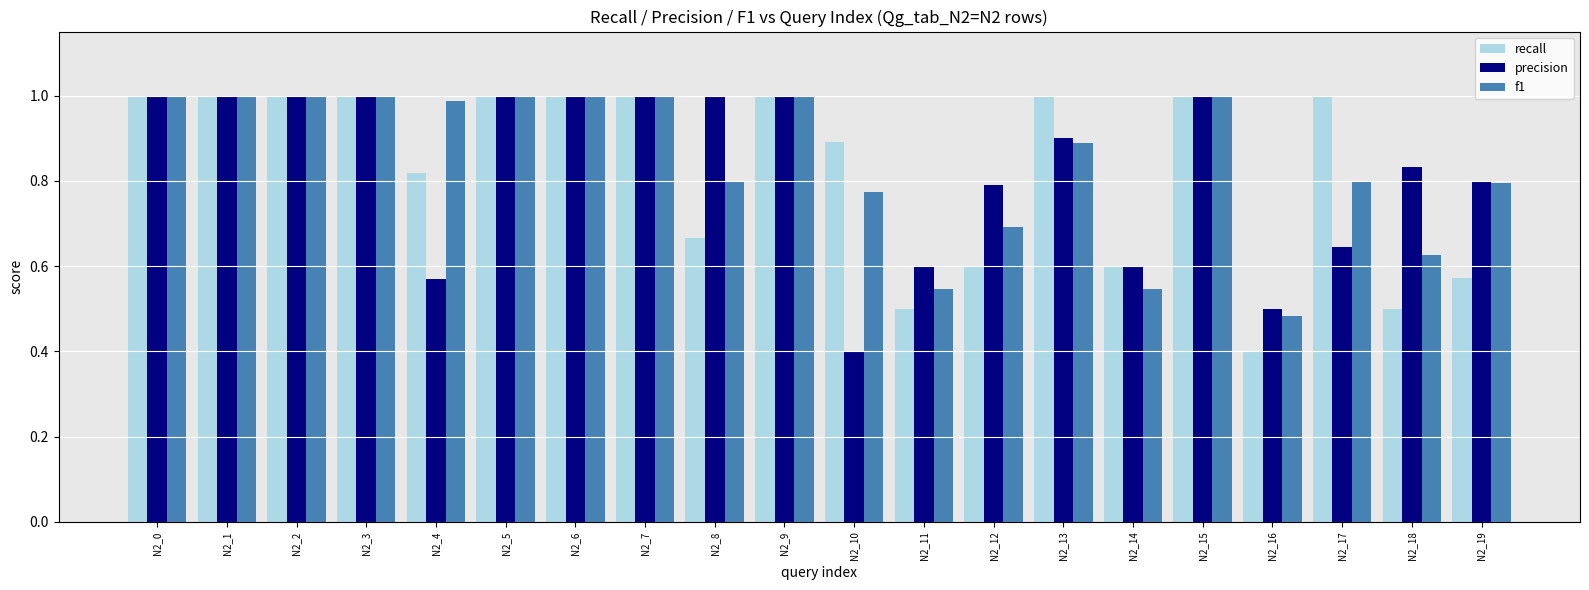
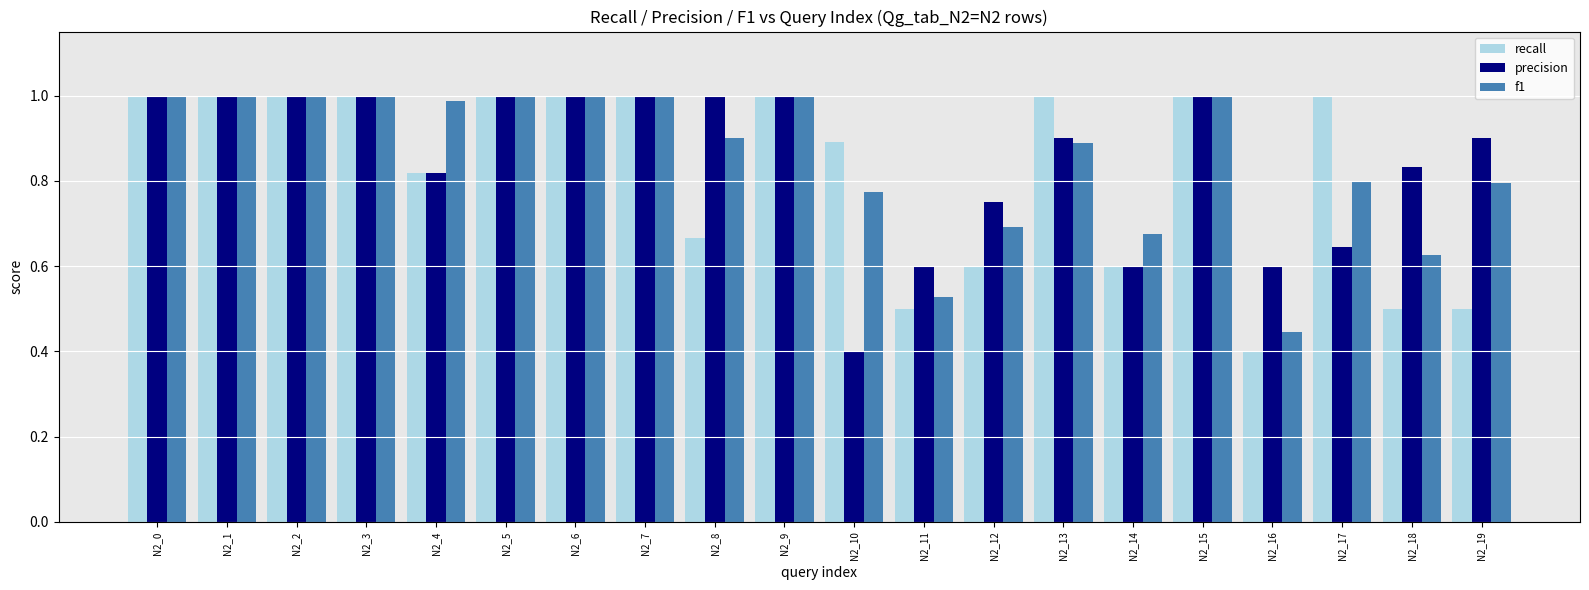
  {
    "recall": {
      "N2_0": 1.00,
      "N2_1": 1.00,
      "N2_2": 1.00,
      "N2_3": 1.00,
      "N2_4": 0.82,
      "N2_5": 1.00,
      "N2_6": 1.00,
      "N2_7": 1.00,
      "N2_8": 0.67,
      "N2_9": 1.00,
      "N2_10": 0.89,
      "N2_11": 0.50,
      "N2_12": 0.60,
      "N2_13": 1.00,
      "N2_14": 0.60,
      "N2_15": 1.00,
      "N2_16": 0.40,
      "N2_17": 1.00,
      "N2_18": 0.50,
-     "N2_19": 0.57
+     "N2_19": 0.50
    },
    "precision": {
      "N2_0": 1.00,
      "N2_1": 1.00,
      "N2_2": 1.00,
      "N2_3": 1.00,
-     "N2_4": 0.57,
+     "N2_4": 0.82,
      "N2_5": 1.00,
      "N2_6": 1.00,
      "N2_7": 1.00,
      "N2_8": 1.00,
      "N2_9": 1.00,
      "N2_10": 0.40,
      "N2_11": 0.60,
-     "N2_12": 0.79,
+     "N2_12": 0.75,
      "N2_13": 0.90,
      "N2_14": 0.60,
      "N2_15": 1.00,
-     "N2_16": 0.5,
+     "N2_16": 0.6,
      "N2_17": 0.65,
      "N2_18": 0.83,
-     "N2_19": 0.8
+     "N2_19": 0.9
    },
    "f1": {
      "N2_0": 1.00,
      "N2_1": 1.00,
      "N2_2": 1.00,
      "N2_3": 1.00,
      "N2_4": 0.99,
      "N2_5": 1.00,
      "N2_6": 1.00,
      "N2_7": 1.00,
-     "N2_8": 0.8,
+     "N2_8": 0.9,
      "N2_9": 1.00,
      "N2_10": 0.77,
-     "N2_11": 0.55,
+     "N2_11": 0.53,
      "N2_12": 0.69,
      "N2_13": 0.89,
-     "N2_14": 0.55,
+     "N2_14": 0.67,
      "N2_15": 1.00,
-     "N2_16": 0.48,
+     "N2_16": 0.44,
      "N2_17": 0.80,
      "N2_18": 0.63,
      "N2_19": 0.80
    }
  }
